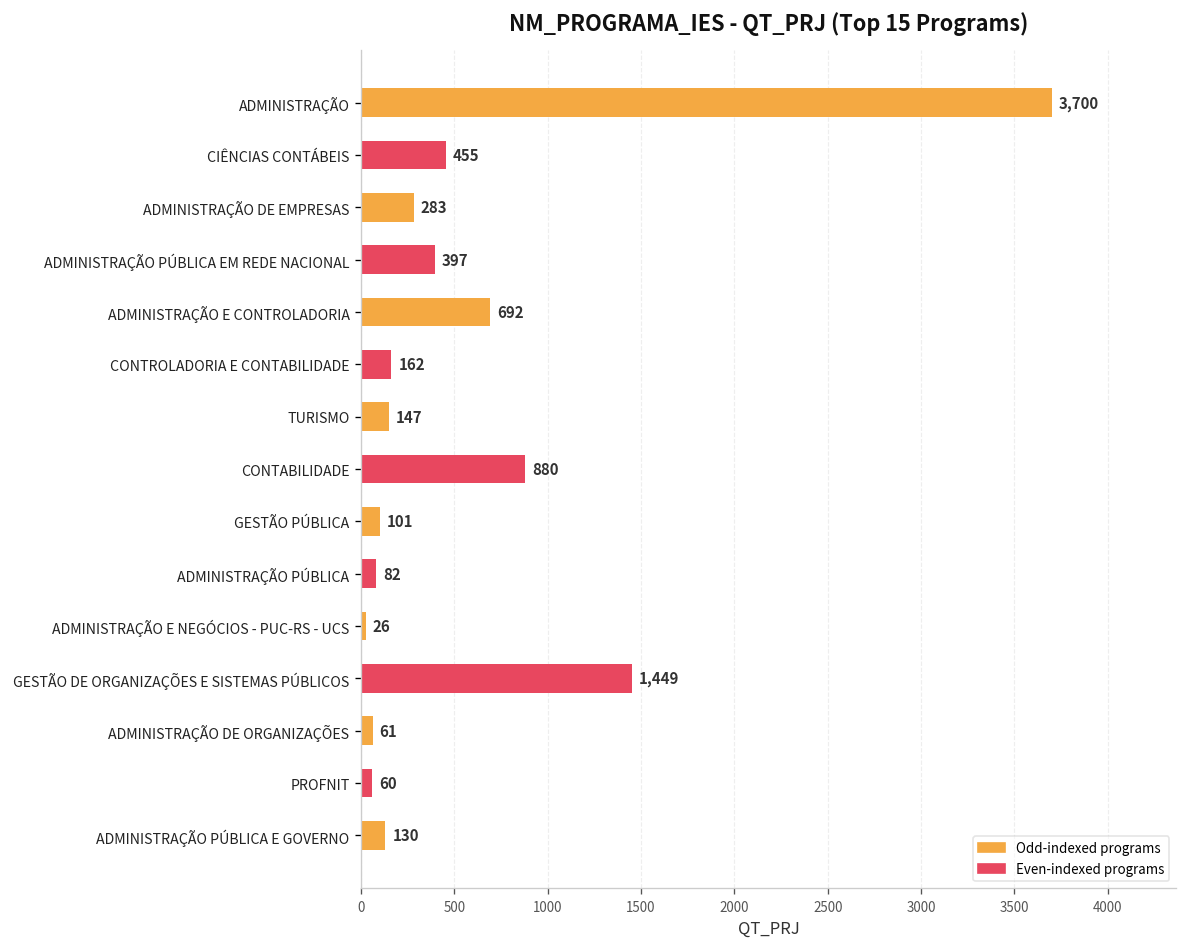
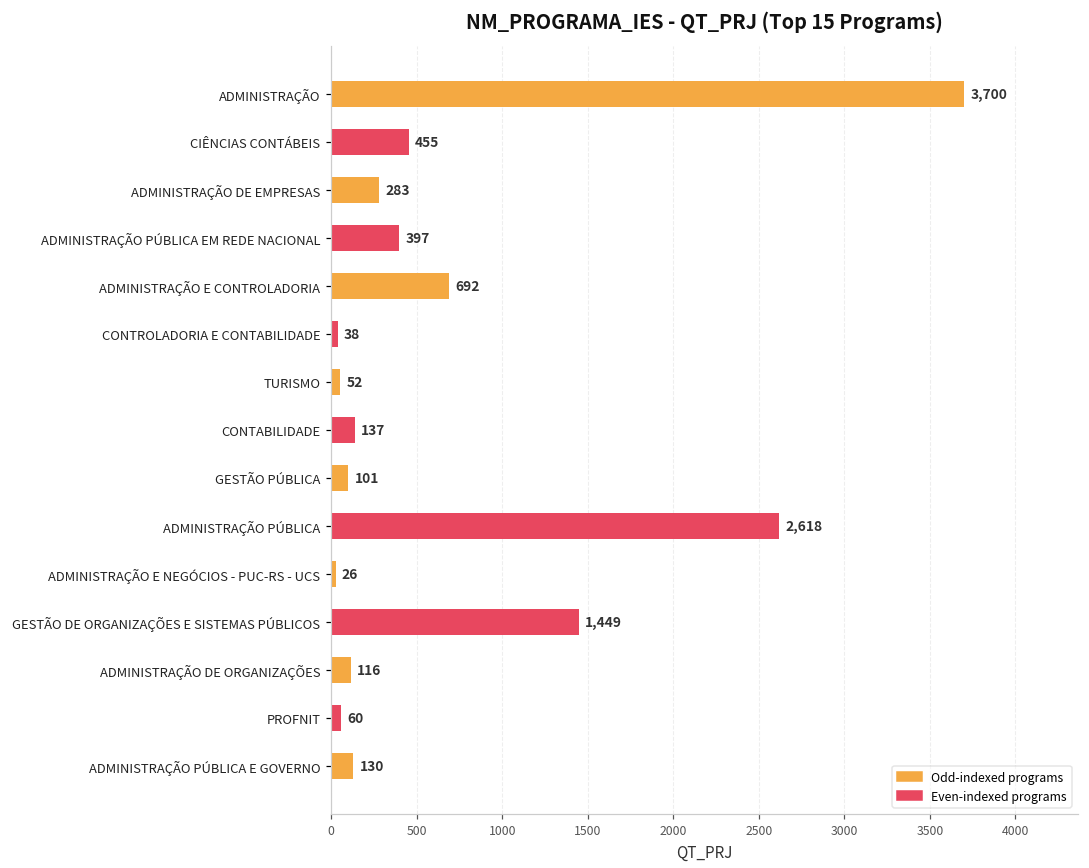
  {
    "ADMINISTRAÇÃO": "3,700",
    "CIÊNCIAS CONTÁBEIS": "455",
    "ADMINISTRAÇÃO DE EMPRESAS": "283",
    "ADMINISTRAÇÃO PÚBLICA EM REDE NACIONAL": "397",
    "ADMINISTRAÇÃO E CONTROLADORIA": "692",
-   "CONTROLADORIA E CONTABILIDADE": "162",
-   "TURISMO": "147",
-   "CONTABILIDADE": "880",
+   "CONTROLADORIA E CONTABILIDADE": "38",
+   "TURISMO": "52",
+   "CONTABILIDADE": "137",
    "GESTÃO PÚBLICA": "101",
-   "ADMINISTRAÇÃO PÚBLICA": "82",
+   "ADMINISTRAÇÃO PÚBLICA": "2,618",
    "ADMINISTRAÇÃO E NEGÓCIOS - PUC-RS - UCS": "26",
    "GESTÃO DE ORGANIZAÇÕES E SISTEMAS PÚBLICOS": "1,449",
-   "ADMINISTRAÇÃO DE ORGANIZAÇÕES": "61",
+   "ADMINISTRAÇÃO DE ORGANIZAÇÕES": "116",
    "PROFNIT": "60",
    "ADMINISTRAÇÃO PÚBLICA E GOVERNO": "130"
  }
